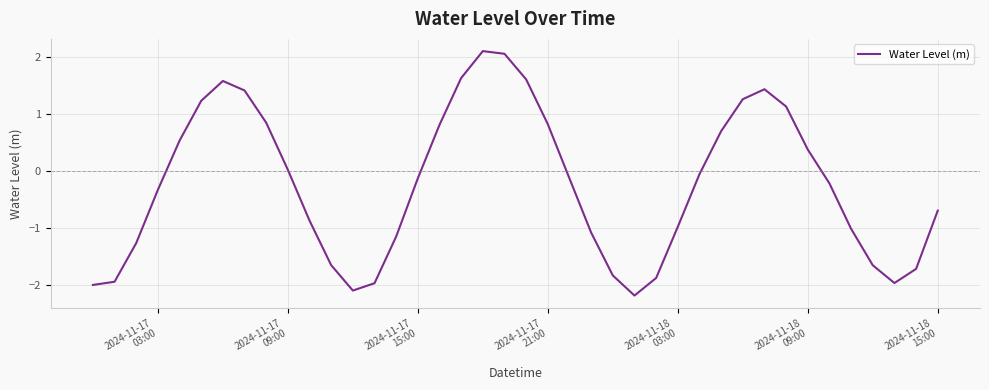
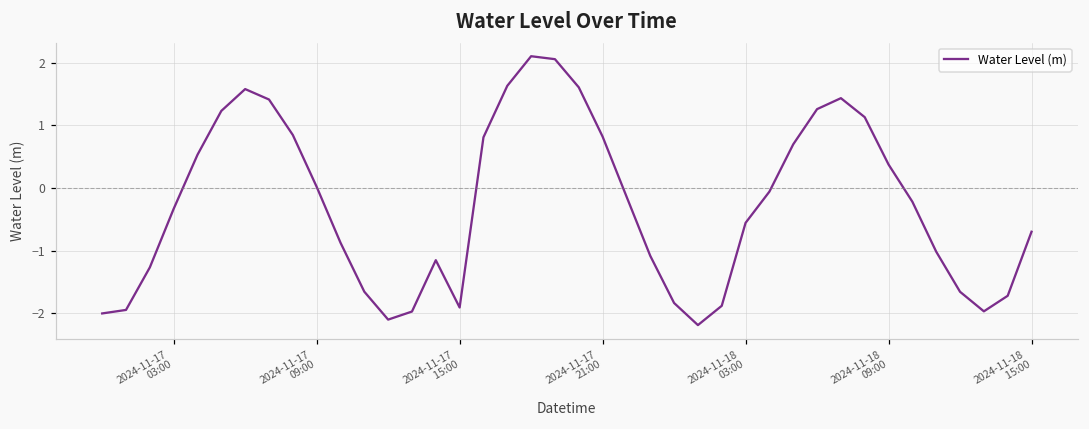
  {
    "2024-11-17 03:00": -0.3,
    "2024-11-17 09:00": 0.0,
-   "2024-11-17 15:00": -0.1,
+   "2024-11-17 15:00": -1.9,
    "2024-11-17 21:00": 0.8,
-   "2024-11-18 03:00": -1.0,
+   "2024-11-18 03:00": -0.6,
    "2024-11-18 09:00": 0.4,
    "2024-11-18 15:00": -0.7
  }
